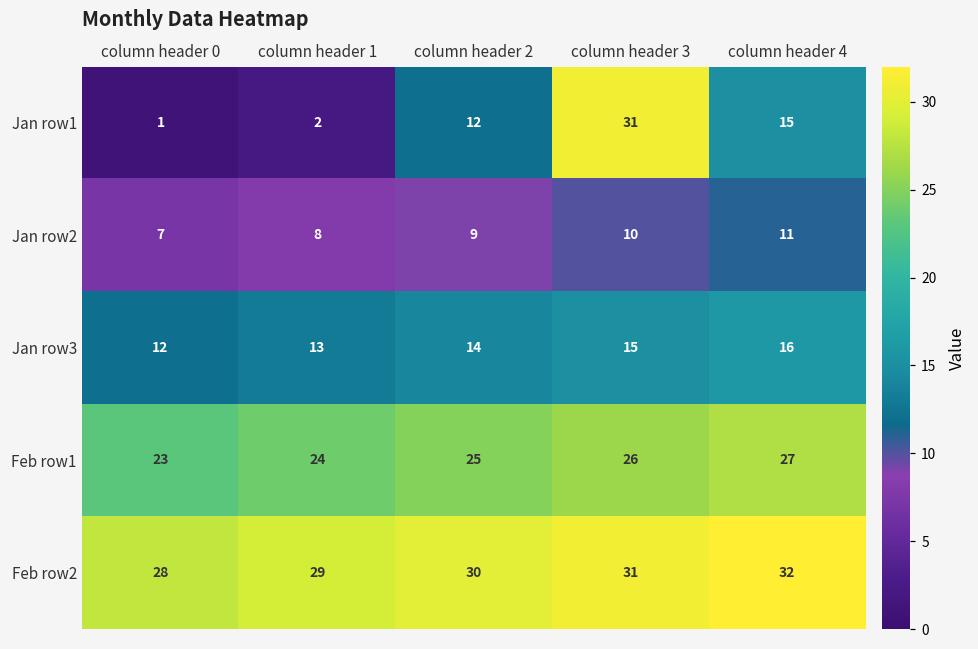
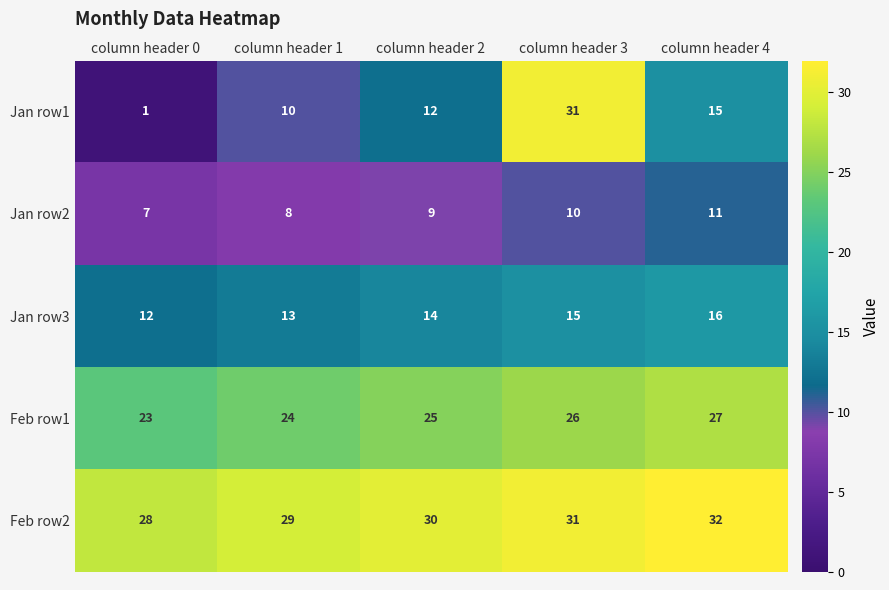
  {
    "Jan row1": {
      "column header 0": 1,
-     "column header 1": 2,
+     "column header 1": 10,
      "column header 2": 12,
      "column header 3": 31,
      "column header 4": 15
    },
    "Jan row2": {
      "column header 0": 7,
      "column header 1": 8,
      "column header 2": 9,
      "column header 3": 10,
      "column header 4": 11
    },
    "Jan row3": {
      "column header 0": 12,
      "column header 1": 13,
      "column header 2": 14,
      "column header 3": 15,
      "column header 4": 16
    },
    "Feb row1": {
      "column header 0": 23,
      "column header 1": 24,
      "column header 2": 25,
      "column header 3": 26,
      "column header 4": 27
    },
    "Feb row2": {
      "column header 0": 28,
      "column header 1": 29,
      "column header 2": 30,
      "column header 3": 31,
      "column header 4": 32
    }
  }
